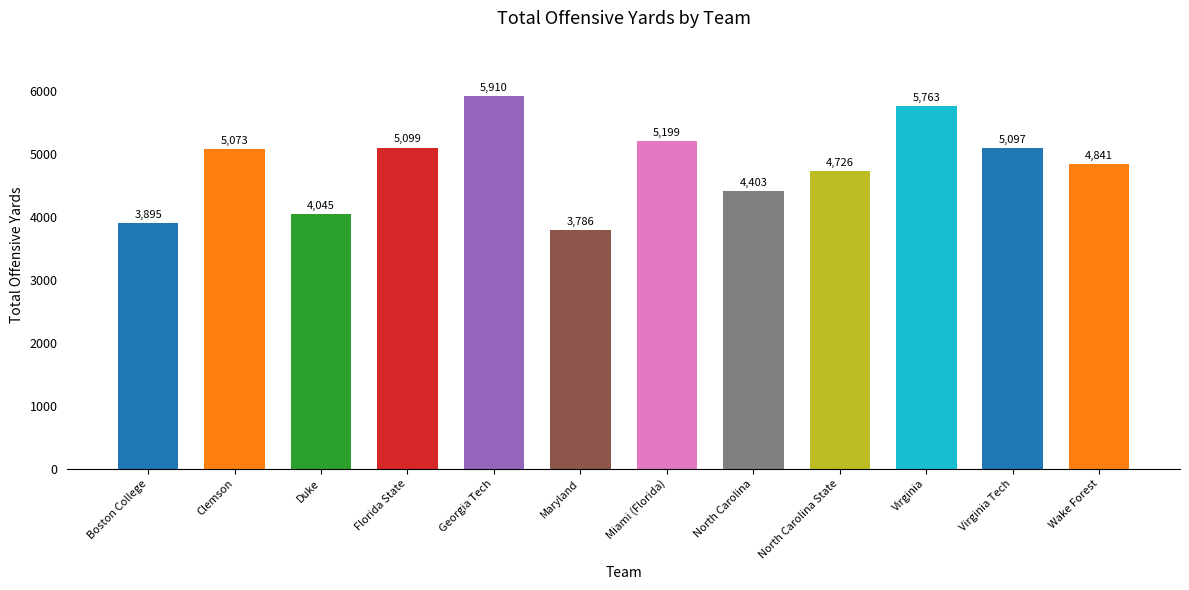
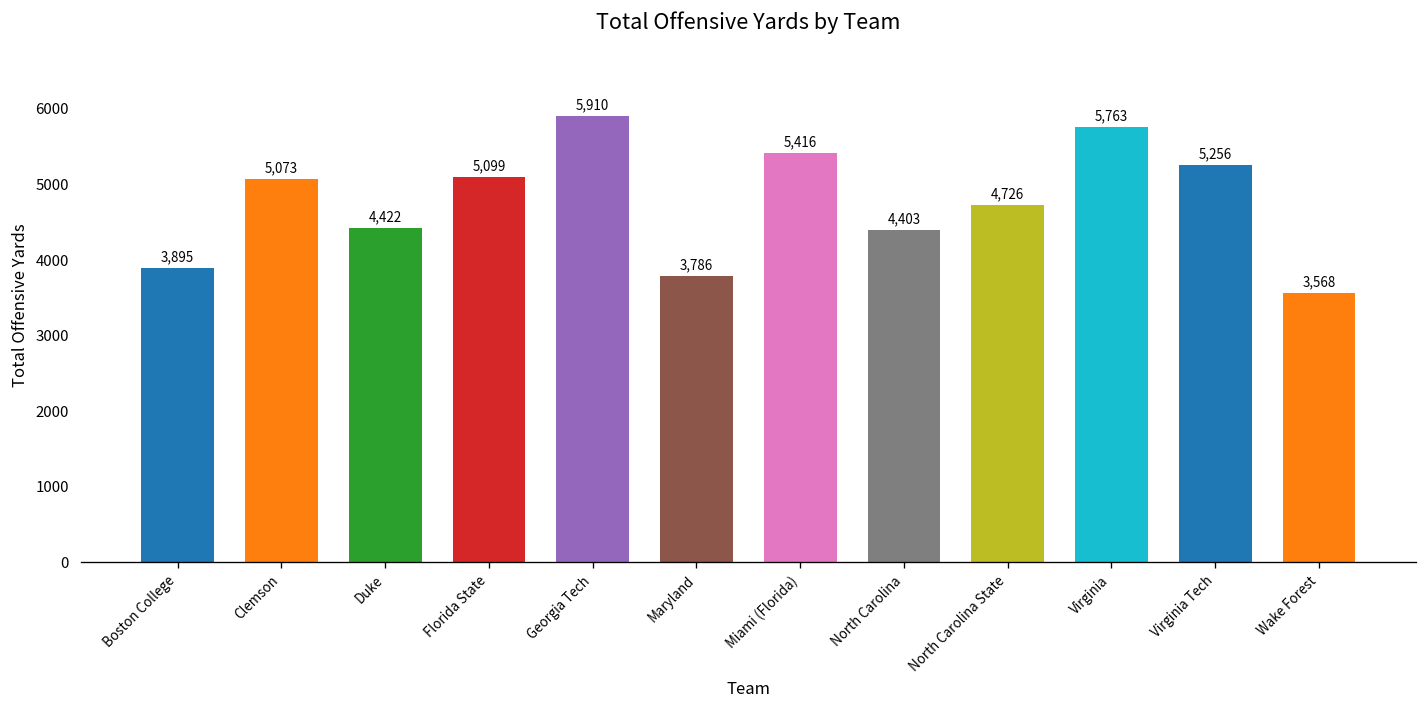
  {
    "Boston College": "3,895",
    "Clemson": "5,073",
-   "Duke": "4,045",
+   "Duke": "4,422",
    "Florida State": "5,099",
    "Georgia Tech": "5,910",
    "Maryland": "3,786",
-   "Miami (Florida)": "5,199",
+   "Miami (Florida)": "5,416",
    "North Carolina": "4,403",
    "North Carolina State": "4,726",
    "Virginia": "5,763",
-   "Virginia Tech": "5,097",
-   "Wake Forest": "4,841"
+   "Virginia Tech": "5,256",
+   "Wake Forest": "3,568"
  }
